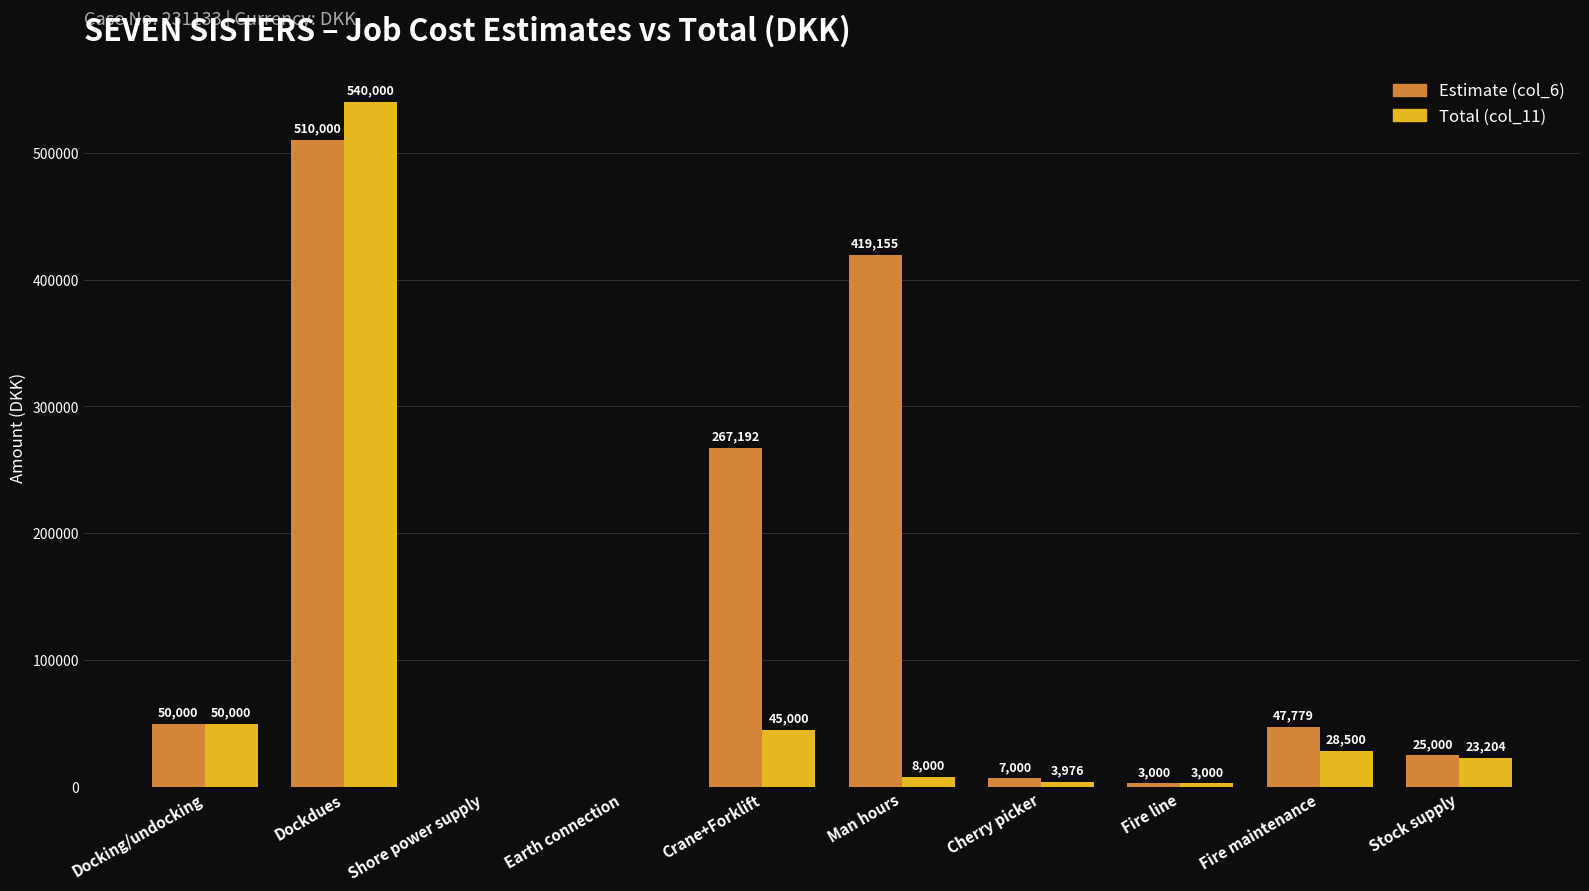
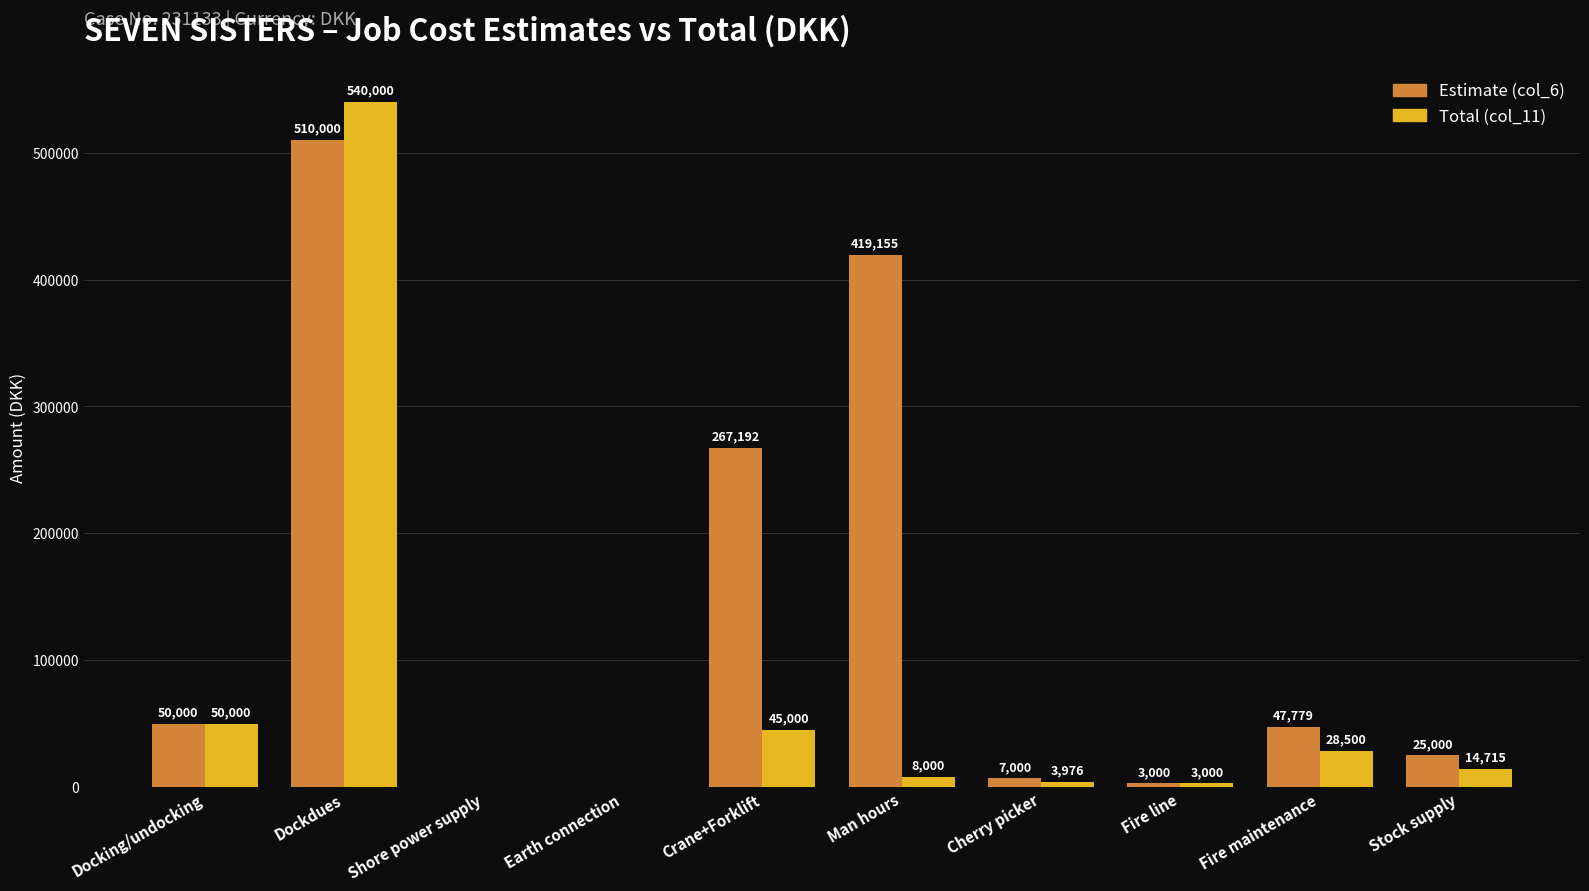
  {
    "Estimate (col_6)": {
      "Docking/undocking": "50,000",
      "Dockdues": "510,000",
      "Crane+Forklift": "267,192",
      "Man hours": "419,155",
      "Cherry picker": "7,000",
      "Fire line": "3,000",
      "Fire maintenance": "47,779",
      "Stock supply": "25,000"
    },
    "Total (col_11)": {
      "Docking/undocking": "50,000",
      "Dockdues": "540,000",
      "Crane+Forklift": "45,000",
      "Man hours": "8,000",
      "Cherry picker": "3,976",
      "Fire line": "3,000",
      "Fire maintenance": "28,500",
-     "Stock supply": "23,204"
+     "Stock supply": "14,715"
    }
  }
